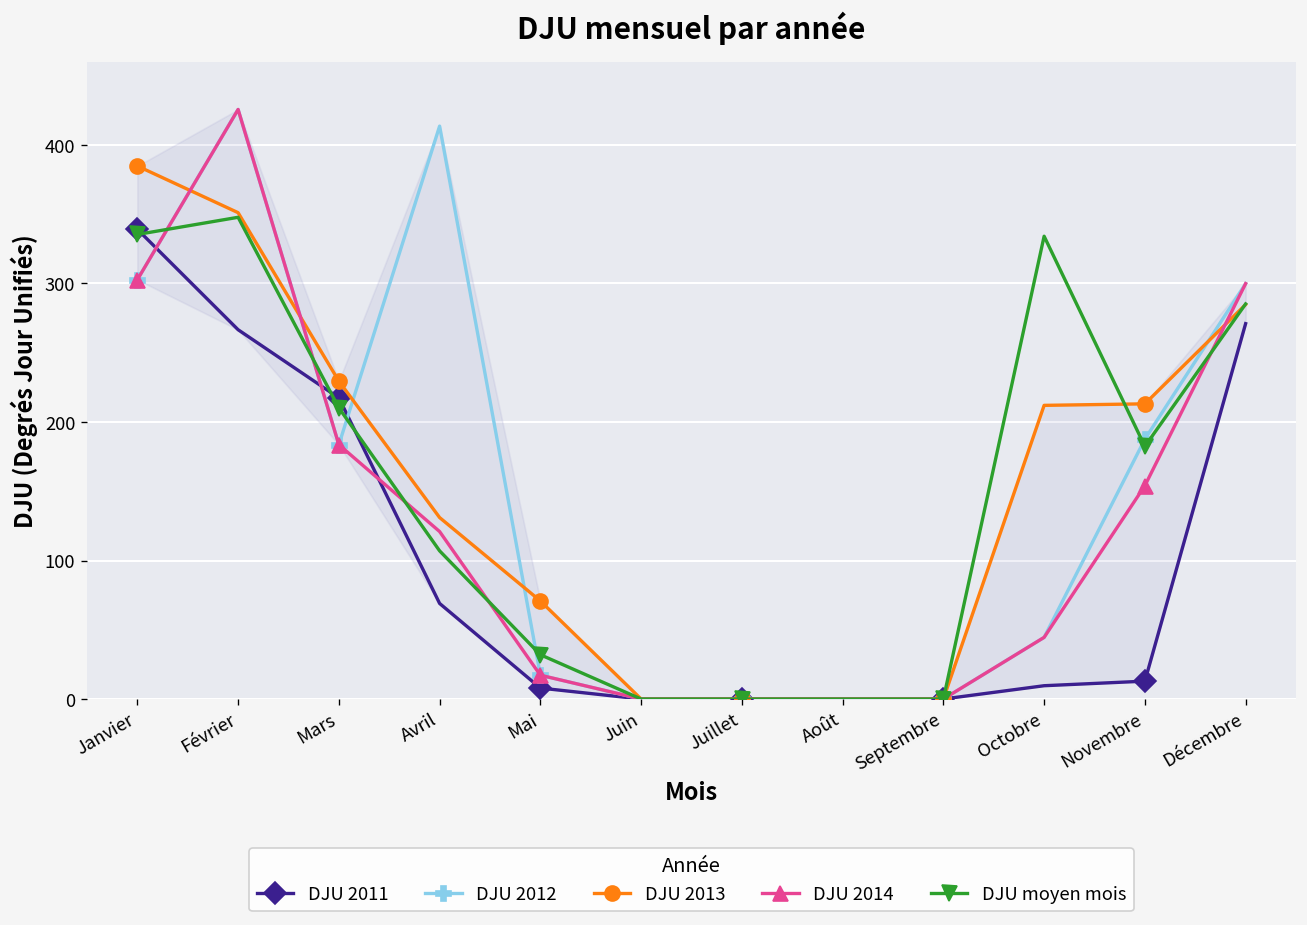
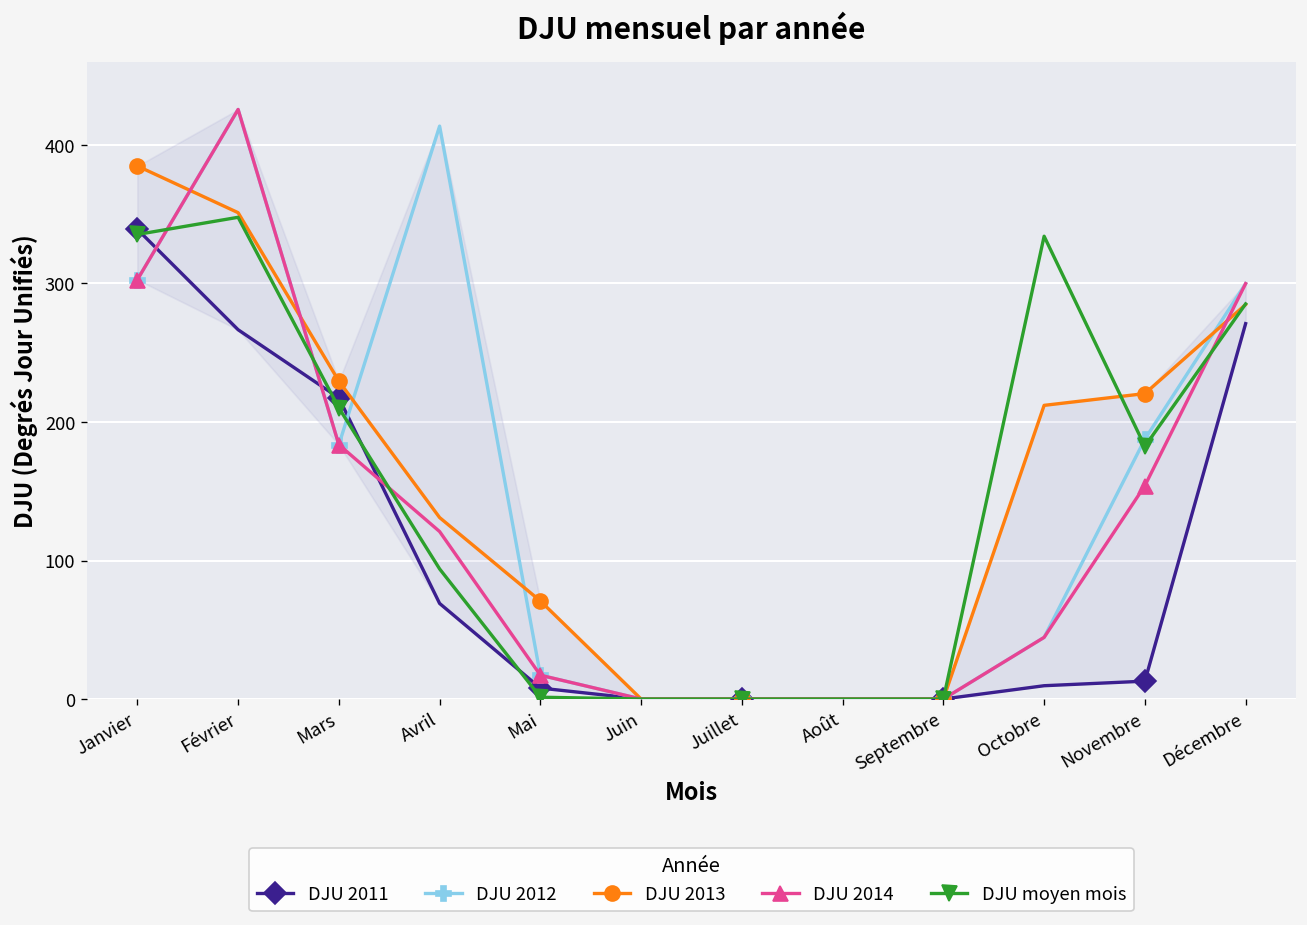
  {
    "DJU 2011": {
      "Janvier": 339,
      "Février": 267,
      "Mars": 217,
      "Avril": 69,
      "Mai": 8,
      "Octobre": 10,
      "Novembre": 13,
      "Décembre": 271
    },
    "DJU 2012": {
      "Novembre": 188
    },
    "DJU 2013": {
      "Février": 351,
      "Avril": 131,
-     "Novembre": 213
+     "Novembre": 221
    },
    "DJU 2014": {
      "Avril": 121,
      "Novembre": 154
    },
    "DJU moyen mois": {
      "Janvier": 335,
      "Février": 348,
      "Mars": 210,
-     "Avril": 107,
-     "Mai": 32,
+     "Avril": 94,
+     "Mai": 1,
      "Octobre": 334,
      "Novembre": 182
    }
  }
